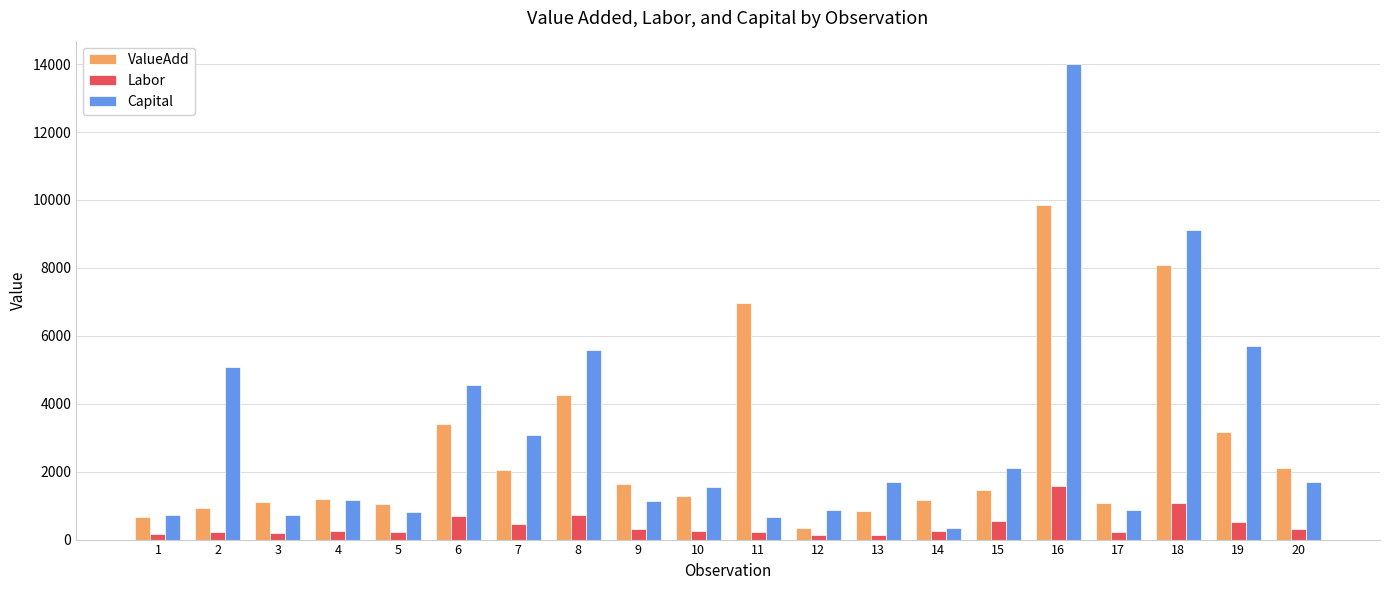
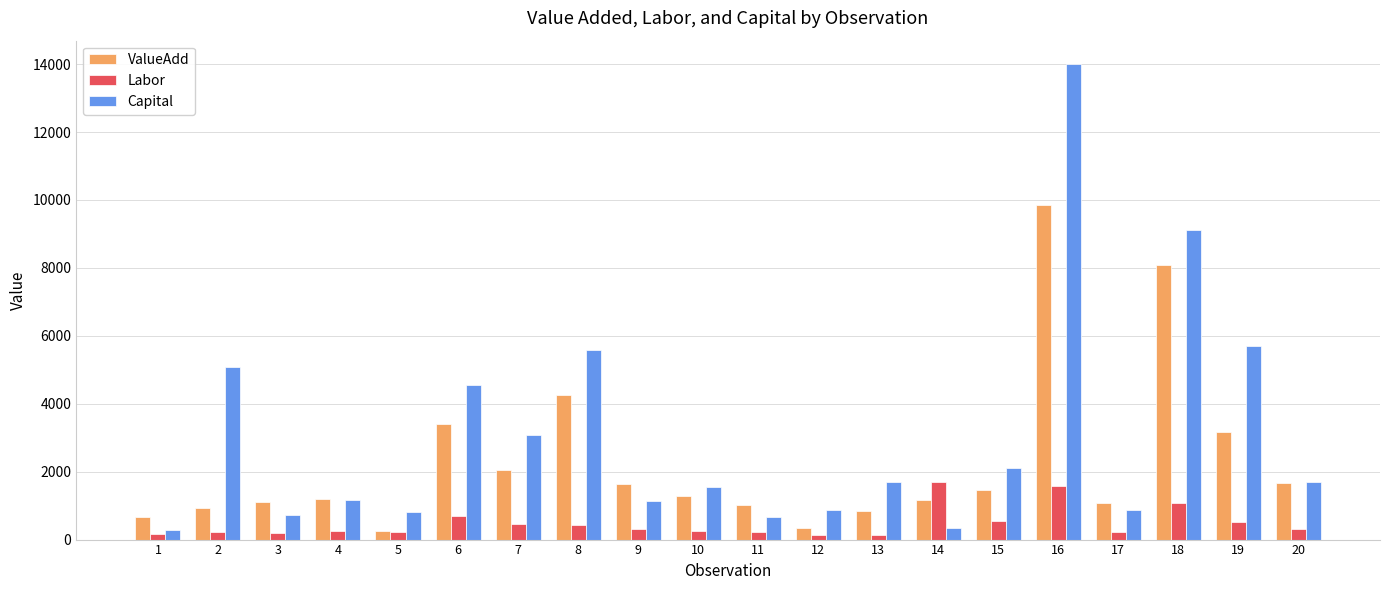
  {
    "ValueAdd": {
      "1": 700,
      "2": 900,
      "3": 1100,
      "4": 1200,
-     "5": 1100,
+     "5": 300,
      "6": 3400,
      "7": 2000,
      "8": 4300,
      "9": 1600,
      "10": 1300,
-     "11": 7000,
+     "11": 1000,
      "12": 300,
      "13": 900,
      "14": 1200,
      "15": 1400,
      "16": 9800,
      "17": 1100,
      "18": 8100,
      "19": 3200,
-     "20": 2100
+     "20": 1700
    },
    "Labor": {
      "1": 200,
      "2": 200,
      "3": 200,
      "4": 200,
      "5": 200,
      "6": 700,
      "7": 500,
-     "8": 700,
+     "8": 400,
      "9": 300,
      "10": 300,
      "11": 200,
      "12": 100,
      "13": 100,
-     "14": 200,
+     "14": 1700,
      "15": 500,
      "16": 1600,
      "17": 200,
      "18": 1100,
      "19": 500,
      "20": 300
    },
    "Capital": {
-     "1": 700,
+     "1": 300,
      "2": 5100,
      "3": 700,
      "4": 1200,
      "5": 800,
      "6": 4600,
      "7": 3100,
      "8": 5600,
      "9": 1100,
      "10": 1600,
      "11": 700,
      "12": 900,
      "13": 1700,
      "14": 300,
      "15": 2100,
      "16": 14000,
      "17": 900,
      "18": 9100,
      "19": 5700,
      "20": 1700
    }
  }
